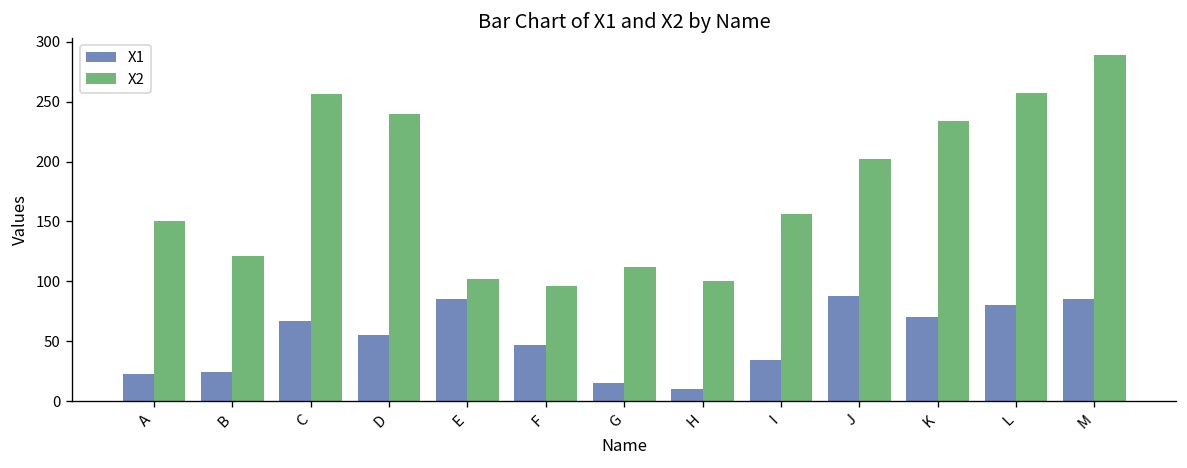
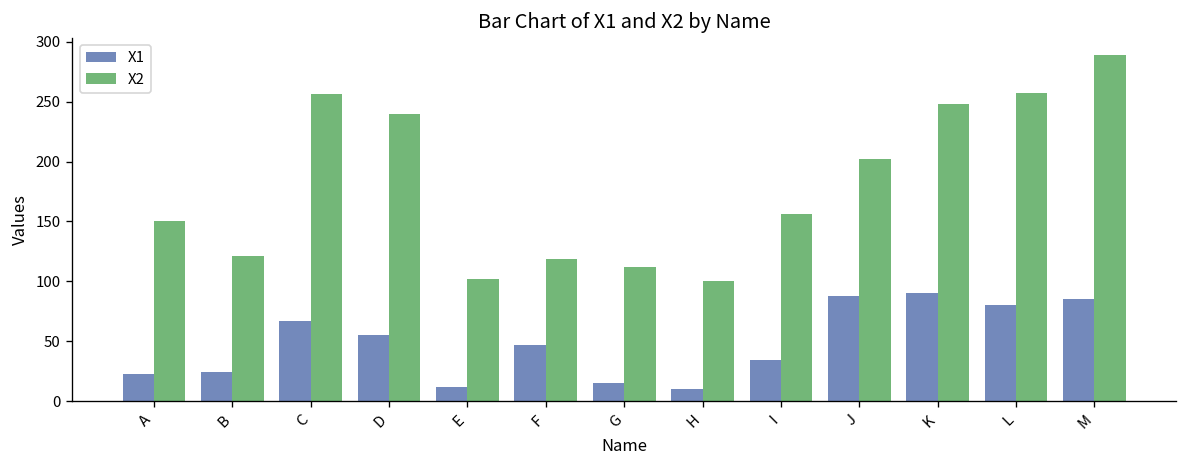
  {
    "X1": {
      "A": 20,
      "B": 20,
      "C": 70,
      "D": 60,
-     "E": 90,
+     "E": 10,
      "F": 50,
      "G": 20,
      "H": 10,
      "I": 30,
      "J": 90,
-     "K": 70,
+     "K": 90,
      "L": 80,
      "M": 90
    },
    "X2": {
      "A": 150,
      "B": 120,
      "C": 260,
      "D": 240,
      "E": 100,
-     "F": 100,
+     "F": 120,
      "G": 110,
      "H": 100,
      "I": 160,
      "J": 200,
-     "K": 230,
+     "K": 250,
      "L": 260,
      "M": 290
    }
  }
